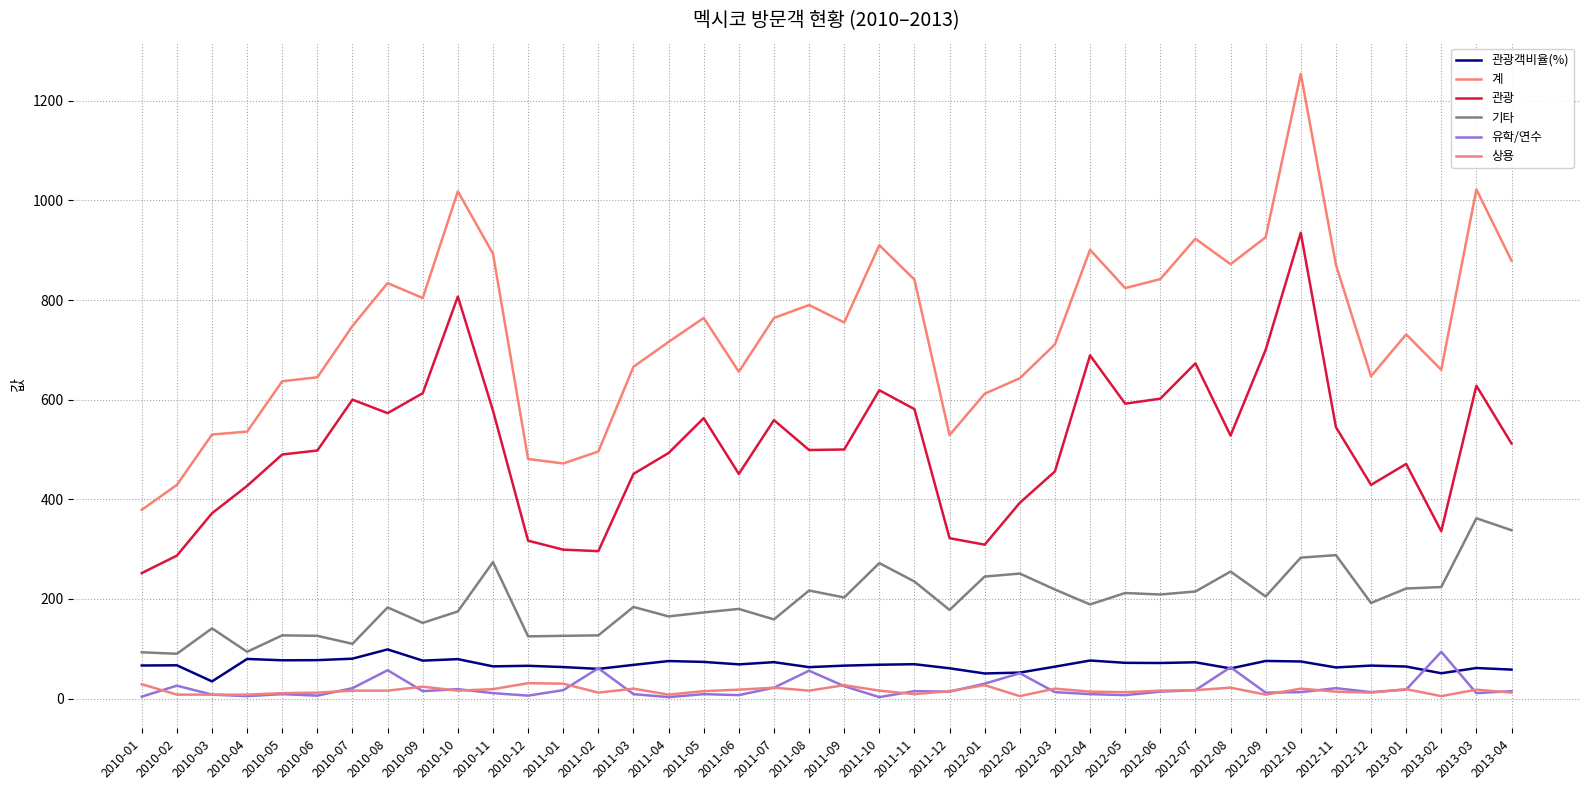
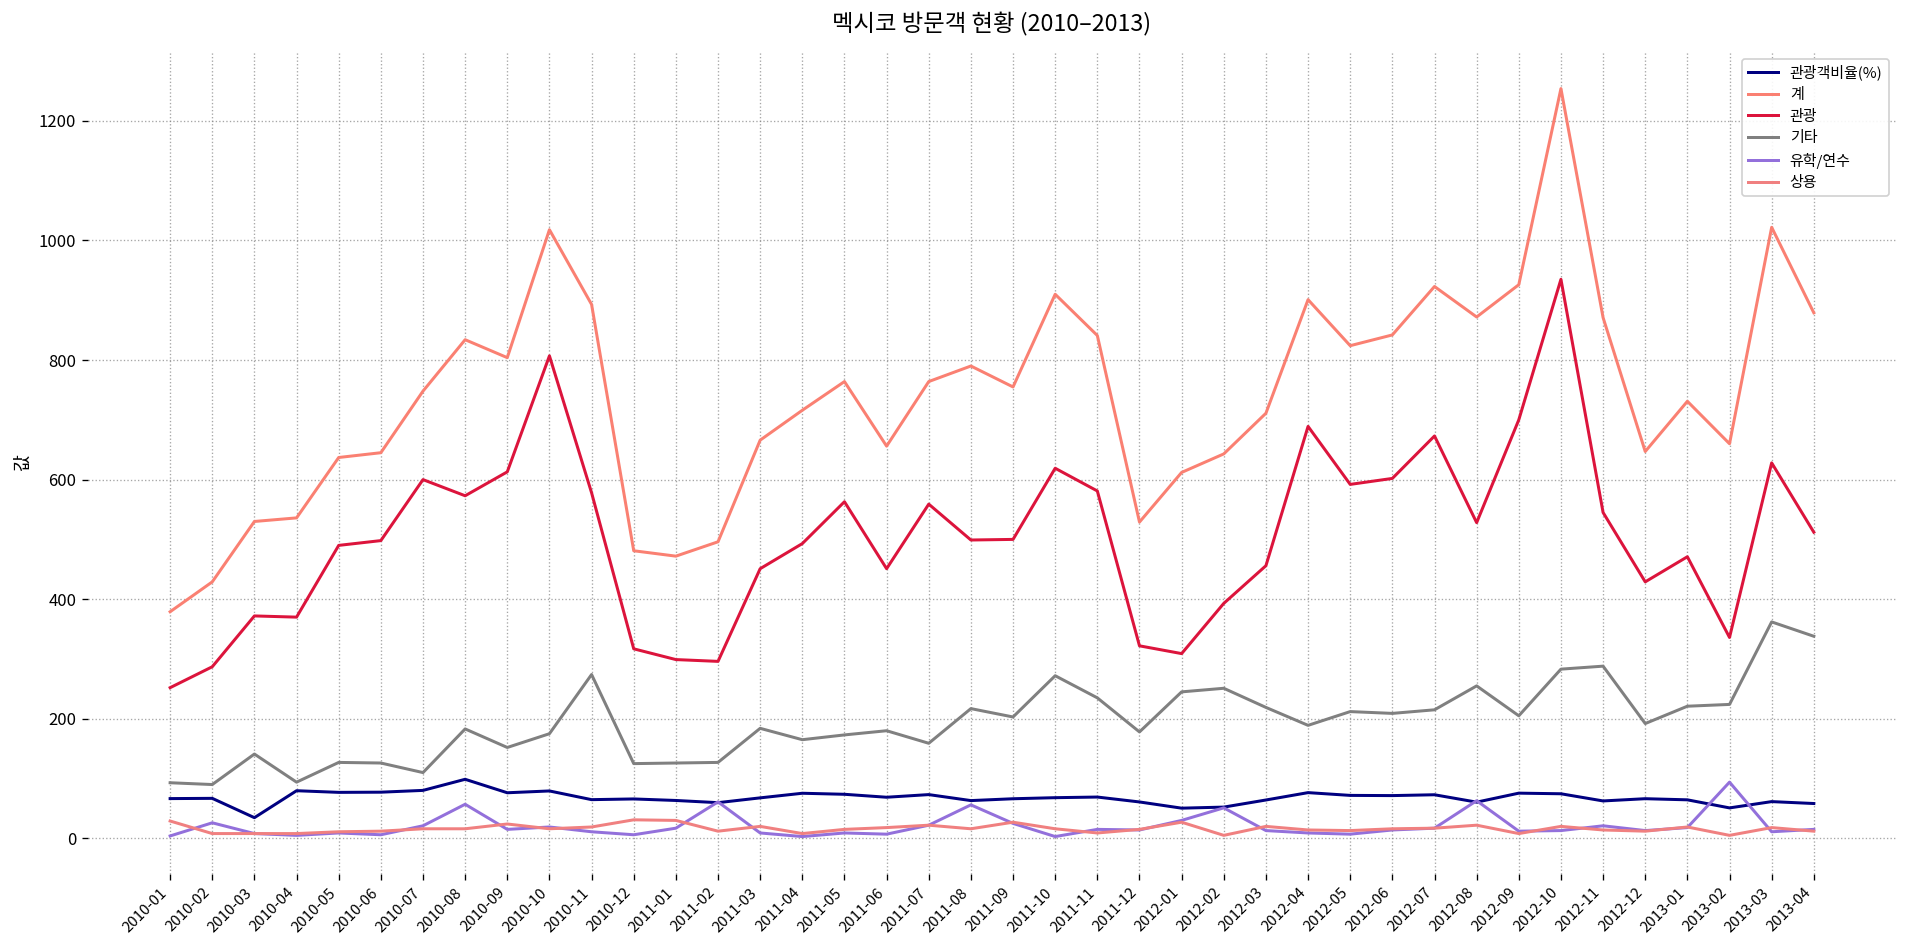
  {
    "관광객비율(%)": {
      "2010-01": 70,
      "2010-02": 70,
      "2010-03": 30,
      "2010-04": 80,
      "2010-05": 80,
      "2010-06": 80,
      "2010-07": 80,
      "2010-08": 100,
      "2010-09": 80,
      "2010-10": 80,
      "2010-11": 60,
      "2010-12": 70,
      "2011-01": 60,
      "2011-03": 70,
      "2011-04": 80,
      "2011-05": 70,
      "2011-06": 70,
      "2011-07": 70,
      "2011-08": 60,
      "2011-09": 70,
      "2011-10": 70,
      "2011-11": 70,
      "2011-12": 60,
      "2012-01": 50,
      "2012-03": 60,
      "2012-04": 80,
      "2012-05": 70,
      "2012-06": 70,
      "2012-07": 70,
      "2012-09": 80,
      "2012-10": 70,
      "2012-11": 60,
      "2012-12": 70,
      "2013-01": 60,
      "2013-02": 50,
      "2013-03": 60,
      "2013-04": 60
    },
    "관광": {
      "2010-01": 250,
      "2010-02": 290,
      "2010-03": 370,
-     "2010-04": 430,
+     "2010-04": 370,
      "2010-05": 490,
      "2010-06": 500,
      "2010-07": 600,
      "2010-08": 570,
      "2010-09": 610,
      "2010-10": 810,
      "2010-11": 580,
      "2010-12": 320,
      "2011-01": 300,
      "2011-02": 300,
      "2011-03": 450,
      "2011-04": 490,
      "2011-05": 560,
      "2011-06": 450,
      "2011-07": 560,
      "2011-08": 500,
      "2011-09": 500,
      "2011-10": 620,
      "2011-11": 580,
      "2011-12": 320,
      "2012-01": 310,
      "2012-02": 390,
      "2012-03": 460,
      "2012-04": 690,
      "2012-05": 590,
      "2012-06": 600,
      "2012-07": 670,
      "2012-08": 530,
      "2012-09": 700,
      "2012-10": 940,
      "2012-11": 550,
      "2012-12": 430,
      "2013-01": 470,
      "2013-02": 340,
      "2013-03": 630,
      "2013-04": 510
    },
    "기타": {
      "2010-01": 90,
      "2010-02": 90,
      "2010-03": 140,
      "2010-04": 90,
      "2010-05": 130,
      "2010-06": 130,
      "2010-07": 110,
      "2010-08": 180,
      "2010-09": 150,
      "2010-10": 180,
      "2010-11": 270,
      "2010-12": 130,
      "2011-01": 130,
      "2011-02": 130,
      "2011-03": 180,
      "2011-04": 170,
      "2011-05": 170,
      "2011-06": 180,
      "2011-07": 160,
      "2011-08": 220,
      "2011-09": 200,
      "2011-10": 270,
      "2011-11": 240,
      "2011-12": 180,
      "2012-01": 250,
      "2012-02": 250,
      "2012-03": 220,
      "2012-04": 190,
      "2012-05": 210,
      "2012-06": 210,
      "2012-07": 220,
      "2012-08": 260,
      "2012-09": 210,
      "2012-10": 280,
      "2012-11": 290,
      "2012-12": 190,
      "2013-01": 220,
      "2013-02": 220,
      "2013-03": 360,
      "2013-04": 340
    },
    "유학/연수": {
      "2010-01": 0,
      "2010-02": 30,
      "2010-06": 10,
      "2010-08": 60,
      "2010-09": 20,
      "2010-11": 10,
      "2010-12": 10,
      "2011-01": 20,
      "2011-03": 10,
      "2011-05": 10,
      "2011-06": 10,
      "2011-08": 60,
      "2011-10": 0,
      "2011-11": 20,
      "2012-03": 10,
      "2012-05": 10,
      "2012-10": 10,
      "2012-11": 20,
      "2013-02": 90,
      "2013-03": 10
    }
  }
